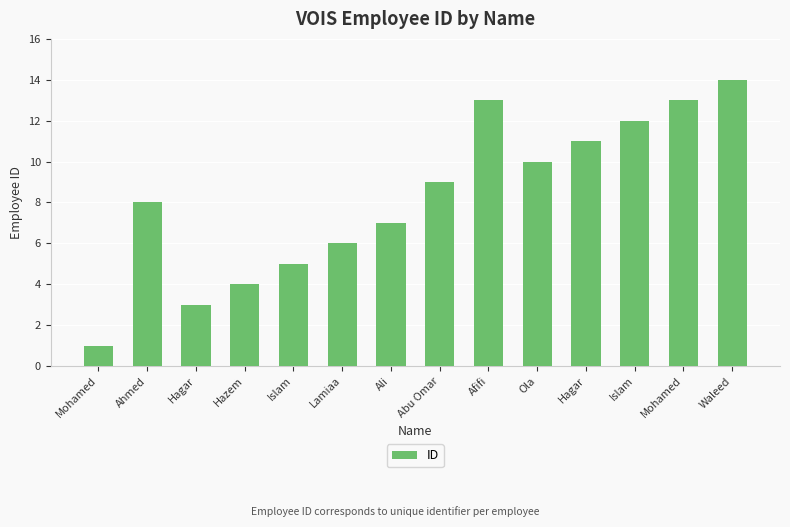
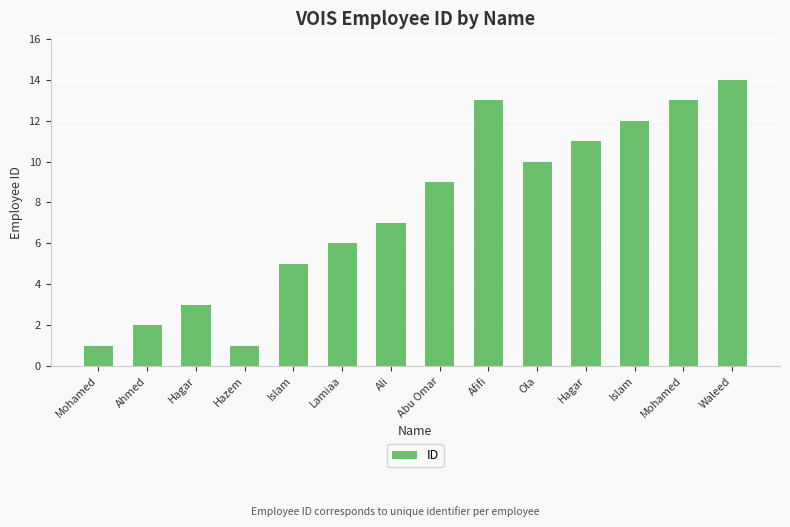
  {
-   "Ahmed": 8,
-   "Hazem": 4,
+   "Ahmed": 2,
+   "Hazem": 1,
    "Lamiaa": 6,
    "Ali": 7,
    "Abu Omar": 9,
    "Afifi": 13,
    "Ola": 10,
    "Waleed": 14
  }
